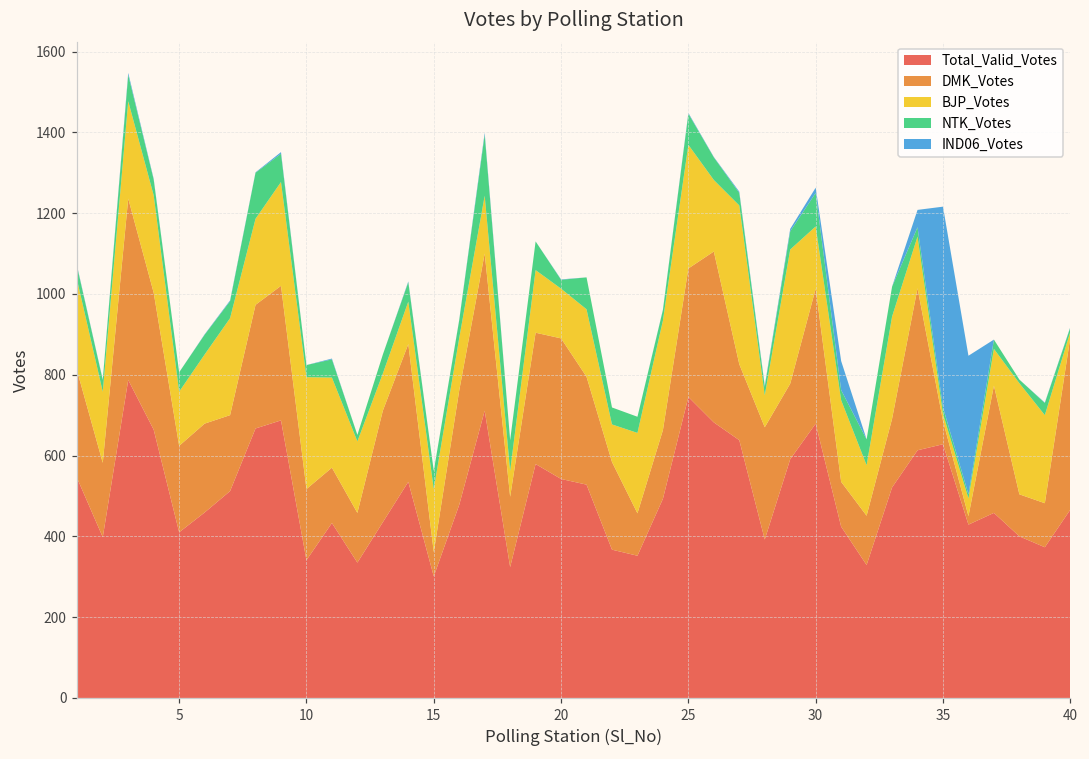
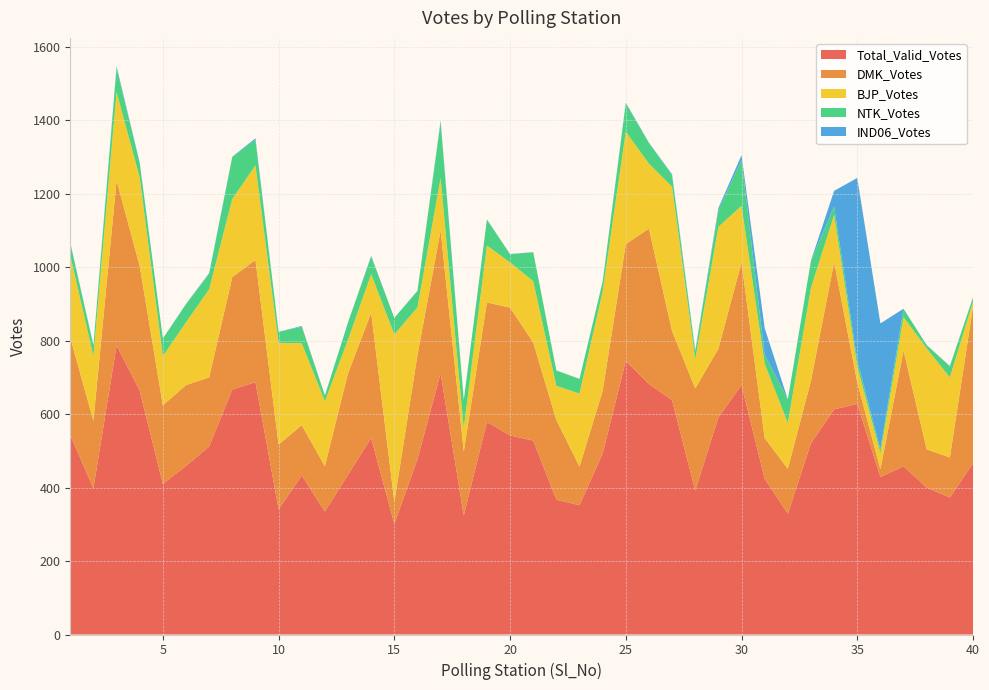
  {
    "BJP_Votes": {
      "5": 130,
      "10": 280,
-     "15": 160,
+     "15": 460,
      "20": 120,
      "25": 310,
      "30": 150,
-     "35": 20,
+     "35": 40,
      "40": 10
    },
    "NTK_Votes": {
-     "30": 80,
+     "30": 130,
      "35": 20
    },
    "IND06_Votes": {
      "30": 10,
      "35": 500
    }
  }
